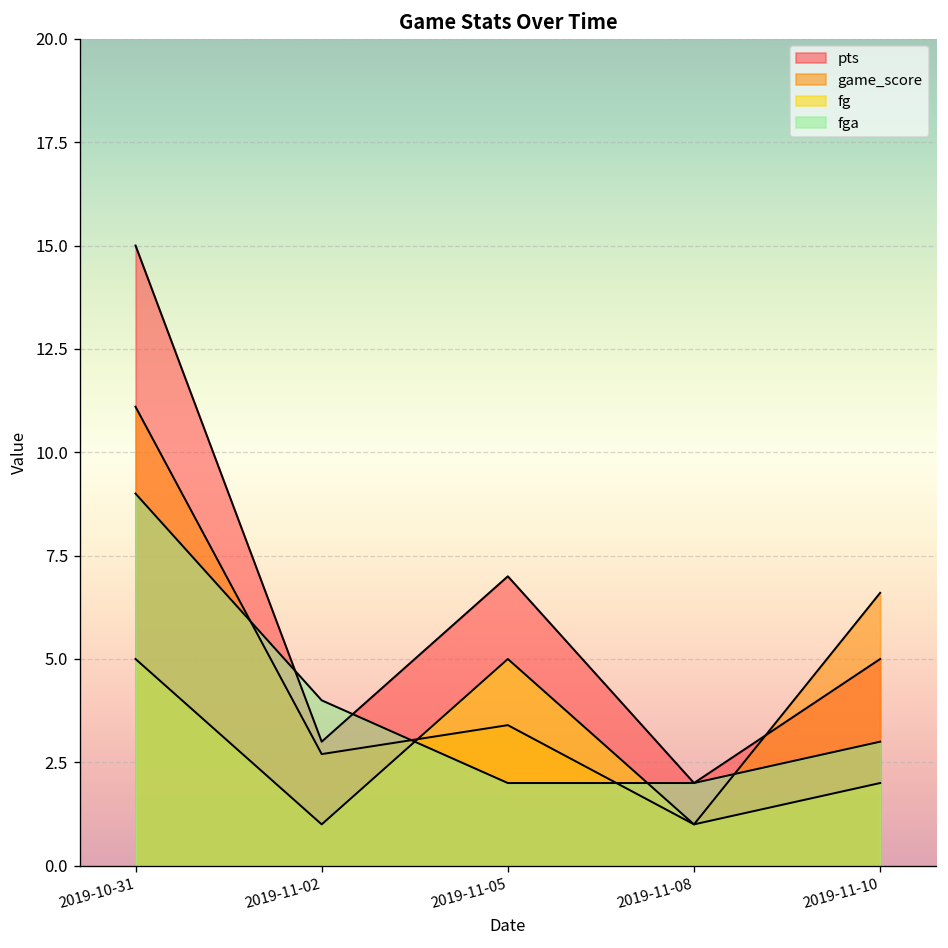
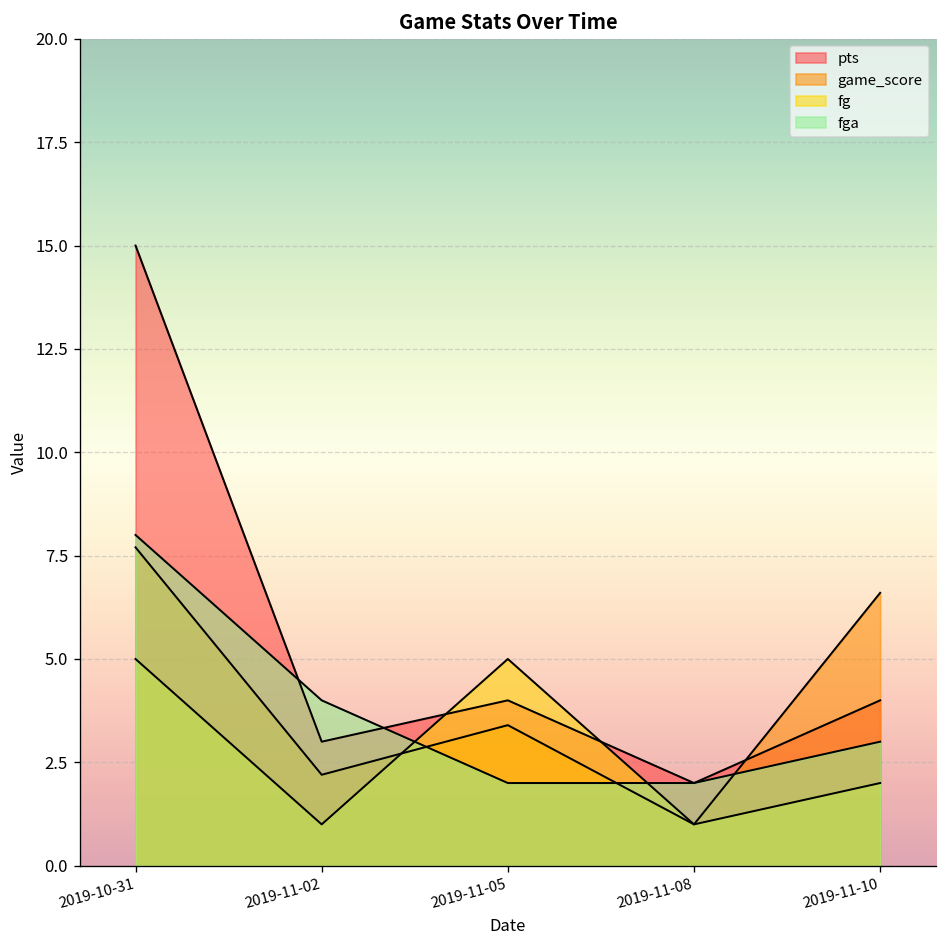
  {
    "pts": {
      "2019-10-31": 15,
      "2019-11-02": 3,
-     "2019-11-05": 7,
-     "2019-11-10": 5
+     "2019-11-05": 4,
+     "2019-11-10": 4
    },
    "game_score": {
-     "2019-10-31": 11.1,
-     "2019-11-02": 2.7,
+     "2019-10-31": 7.7,
+     "2019-11-02": 2.2,
      "2019-11-05": 3.4,
      "2019-11-10": 6.6
    },
    "fg": {
      "2019-10-31": 5.0,
      "2019-11-02": 1.0,
      "2019-11-05": 5.0,
      "2019-11-10": 2.0
    },
    "fga": {
-     "2019-10-31": 9,
+     "2019-10-31": 8,
      "2019-11-02": 4,
      "2019-11-05": 2,
      "2019-11-10": 3
    }
  }
